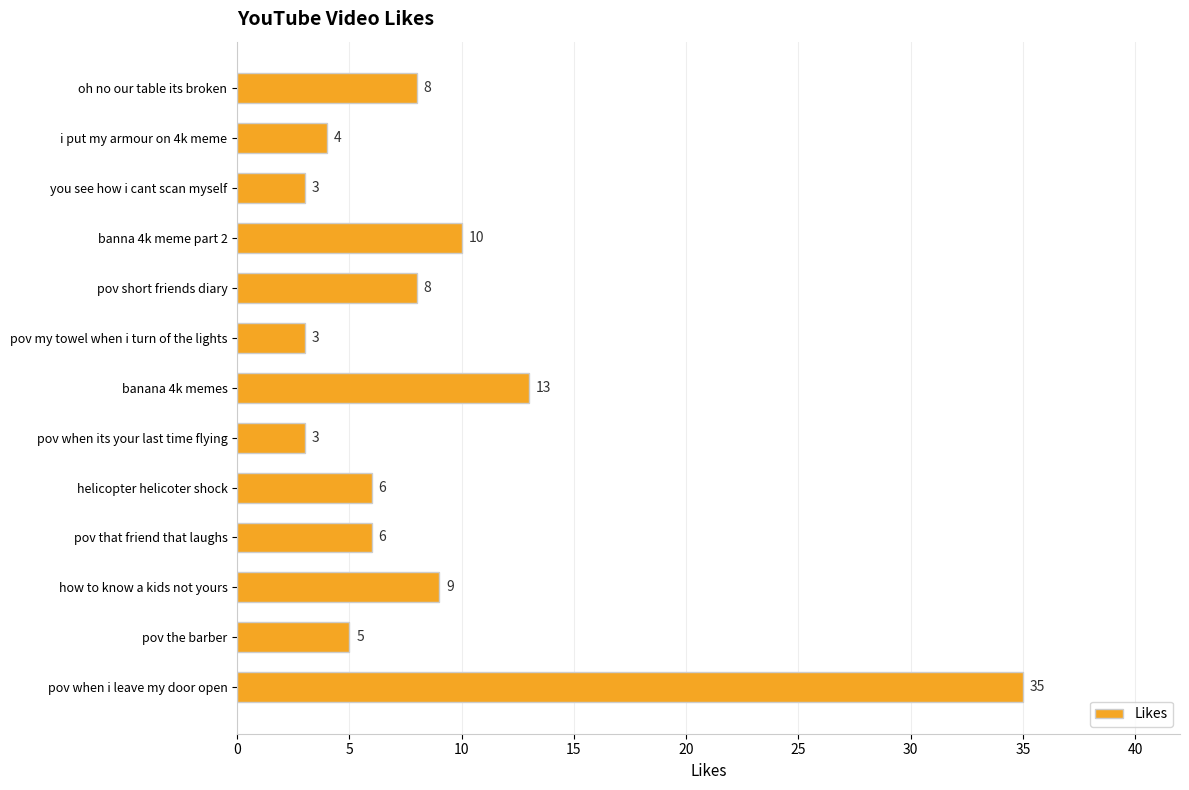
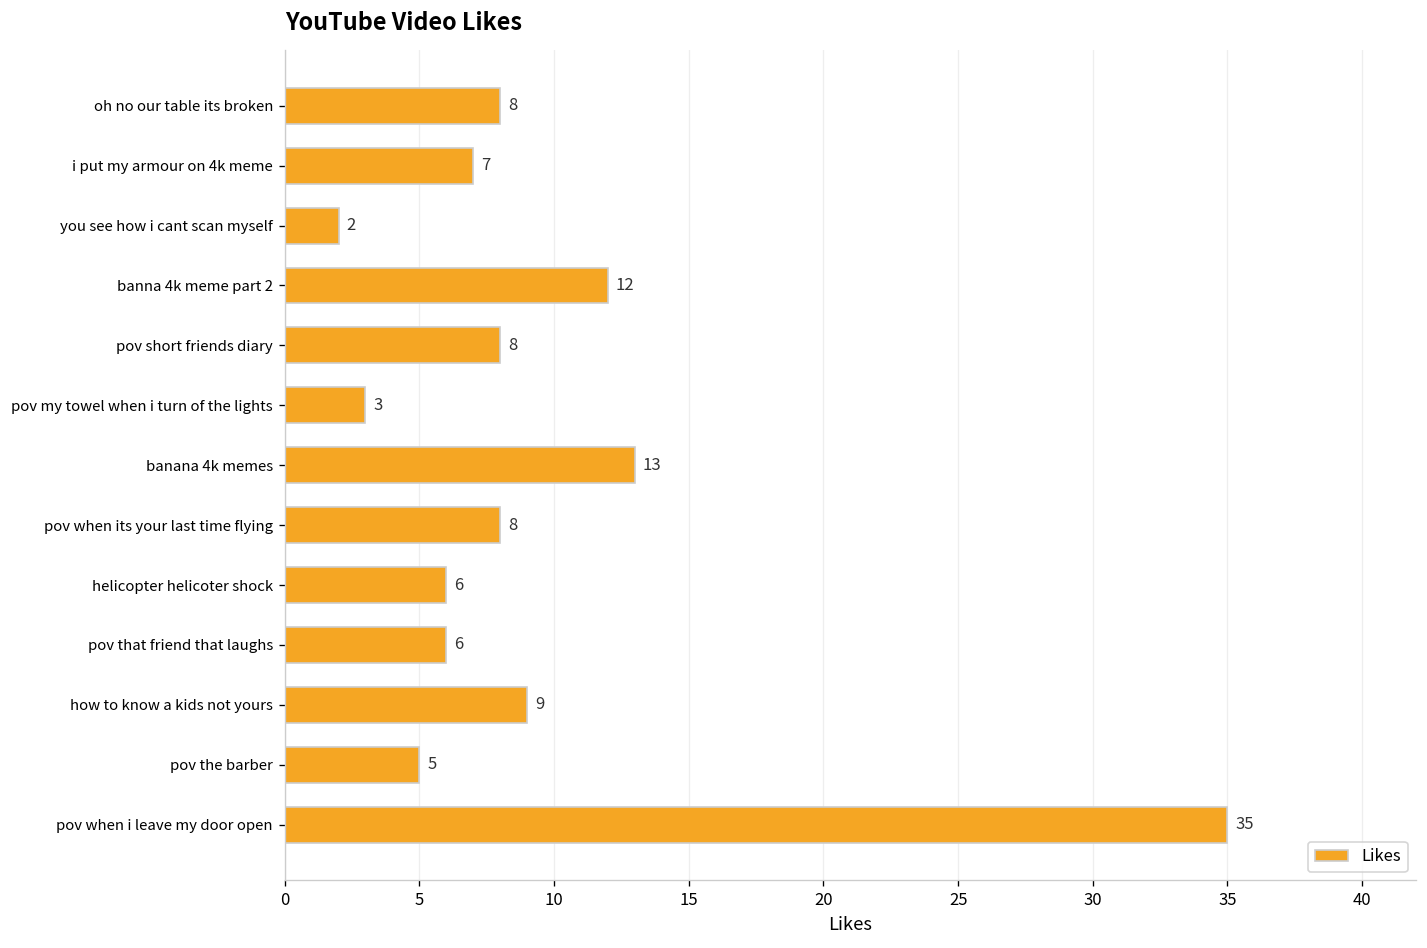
  {
    "oh no our table its broken": 8,
-   "i put my armour on 4k meme": 4,
-   "you see how i cant scan myself": 3,
-   "banna 4k meme part 2": 10,
+   "i put my armour on 4k meme": 7,
+   "you see how i cant scan myself": 2,
+   "banna 4k meme part 2": 12,
    "pov short friends diary": 8,
    "pov my towel when i turn of the lights": 3,
    "banana 4k memes": 13,
-   "pov when its your last time flying": 3,
+   "pov when its your last time flying": 8,
    "helicopter helicoter shock": 6,
    "pov that friend that laughs": 6,
    "how to know a kids not yours": 9,
    "pov the barber": 5,
    "pov when i leave my door open": 35
  }
